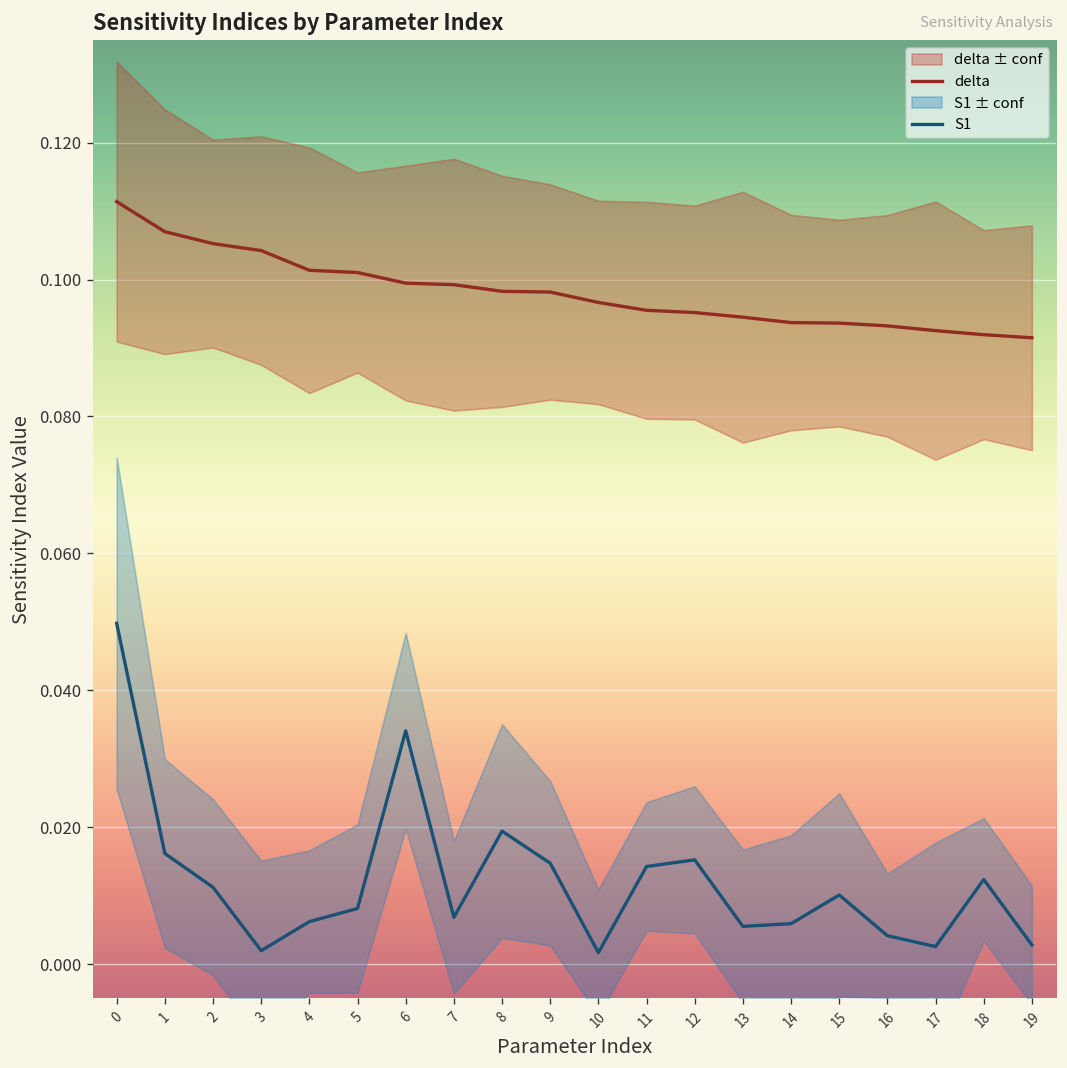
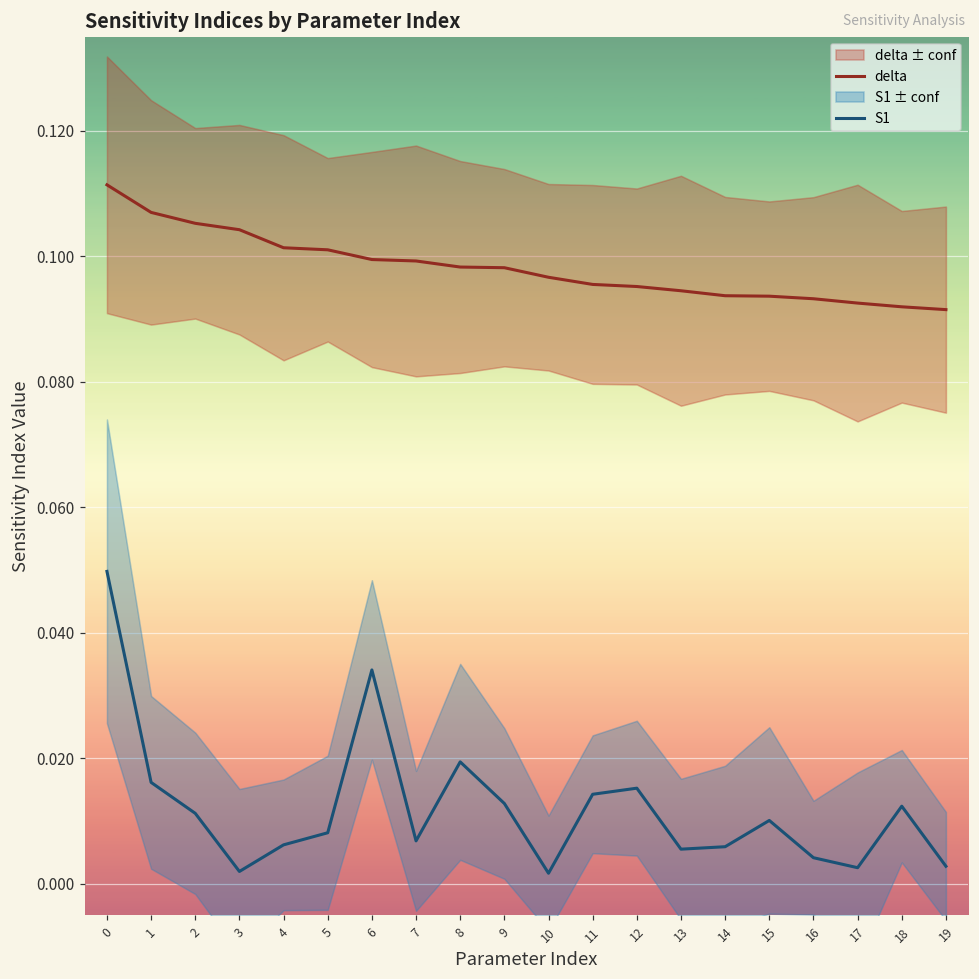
  {
    "S1": {
      "0": 0.050,
      "1": 0.016,
      "2": 0.011,
      "3": 0.002,
      "4": 0.006,
      "5": 0.008,
      "6": 0.034,
      "7": 0.007,
      "8": 0.019,
-     "9": 0.015,
+     "9": 0.013,
      "10": 0.002,
      "11": 0.014,
      "12": 0.015,
      "13": 0.006,
      "14": 0.006,
      "15": 0.010,
      "16": 0.004,
      "17": 0.003,
      "18": 0.012,
      "19": 0.003
    }
  }
